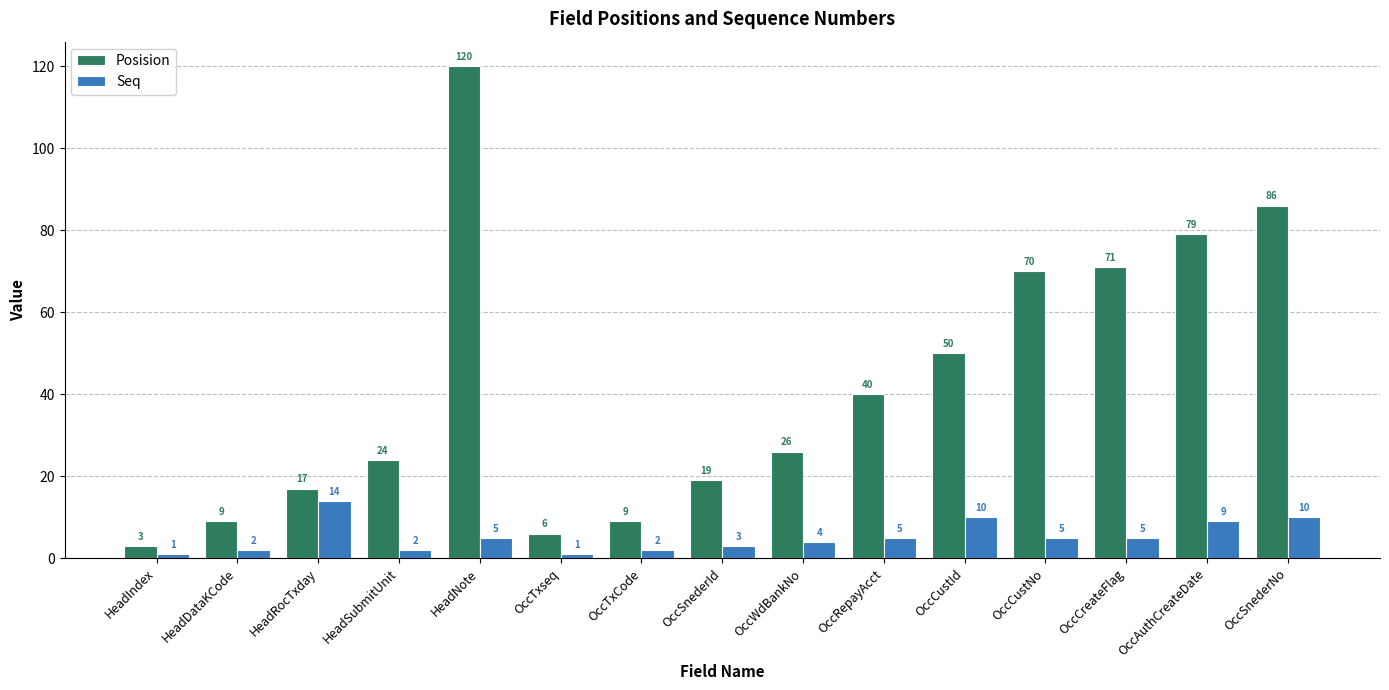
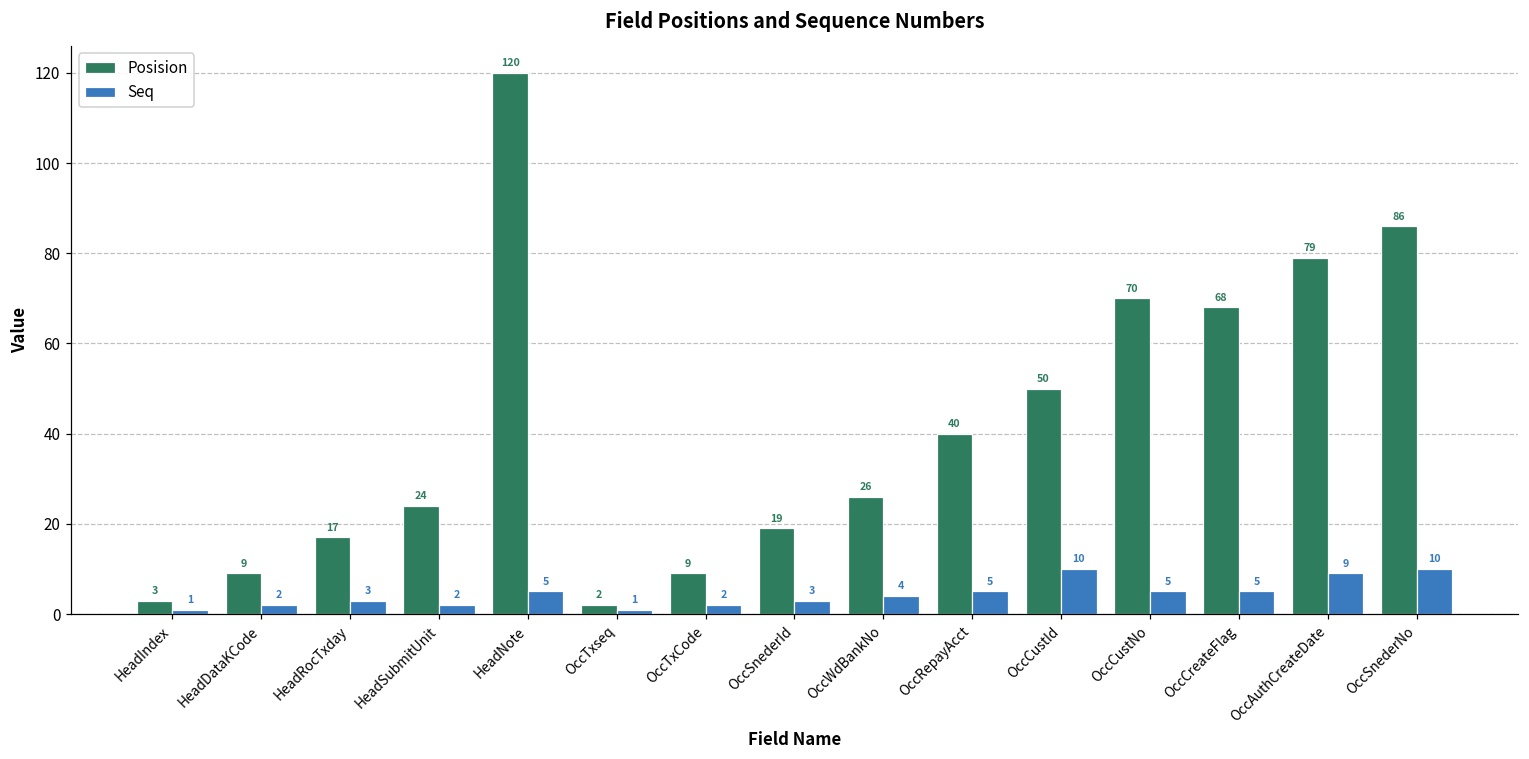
  {
    "Posision": {
      "HeadIndex": 3,
      "HeadDataKCode": 9,
      "HeadRocTxday": 17,
      "HeadSubmitUnit": 24,
      "HeadNote": 120,
-     "OccTxseq": 6,
+     "OccTxseq": 2,
      "OccTxCode": 9,
      "OccSnederId": 19,
      "OccWdBankNo": 26,
      "OccRepayAcct": 40,
      "OccCustId": 50,
      "OccCustNo": 70,
-     "OccCreateFlag": 71,
+     "OccCreateFlag": 68,
      "OccAuthCreateDate": 79,
      "OccSnederNo": 86
    },
    "Seq": {
      "HeadIndex": 1,
      "HeadDataKCode": 2,
-     "HeadRocTxday": 14,
+     "HeadRocTxday": 3,
      "HeadSubmitUnit": 2,
      "HeadNote": 5,
      "OccTxseq": 1,
      "OccTxCode": 2,
      "OccSnederId": 3,
      "OccWdBankNo": 4,
      "OccRepayAcct": 5,
      "OccCustId": 10,
      "OccCustNo": 5,
      "OccCreateFlag": 5,
      "OccAuthCreateDate": 9,
      "OccSnederNo": 10
    }
  }
